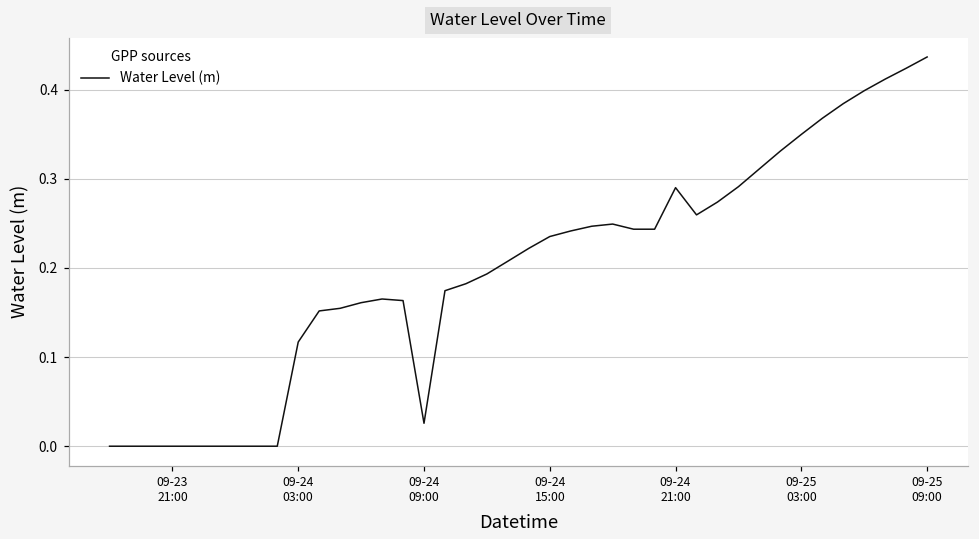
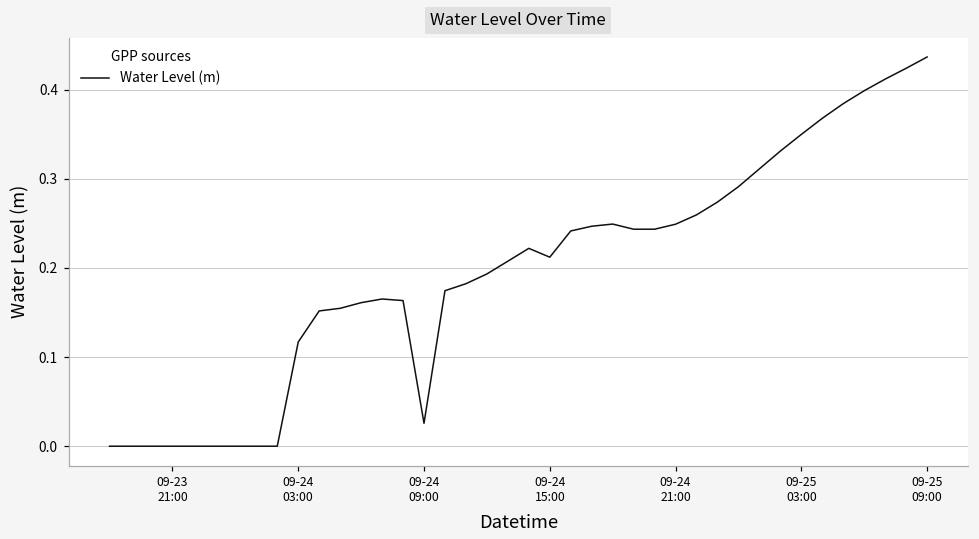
  {
    "09-23 21:00": 0.00,
    "09-24 03:00": 0.12,
    "09-24 09:00": 0.03,
-   "09-24 15:00": 0.24,
-   "09-24 21:00": 0.29,
+   "09-24 15:00": 0.21,
+   "09-24 21:00": 0.25,
    "09-25 03:00": 0.35,
    "09-25 09:00": 0.44
  }
